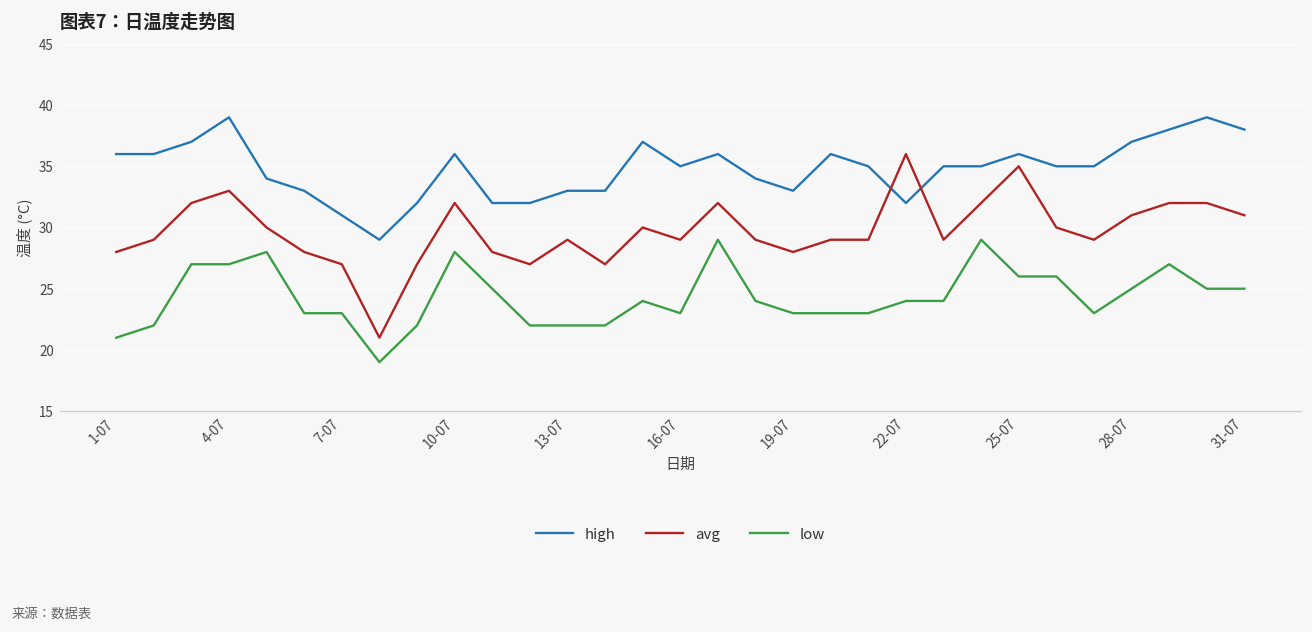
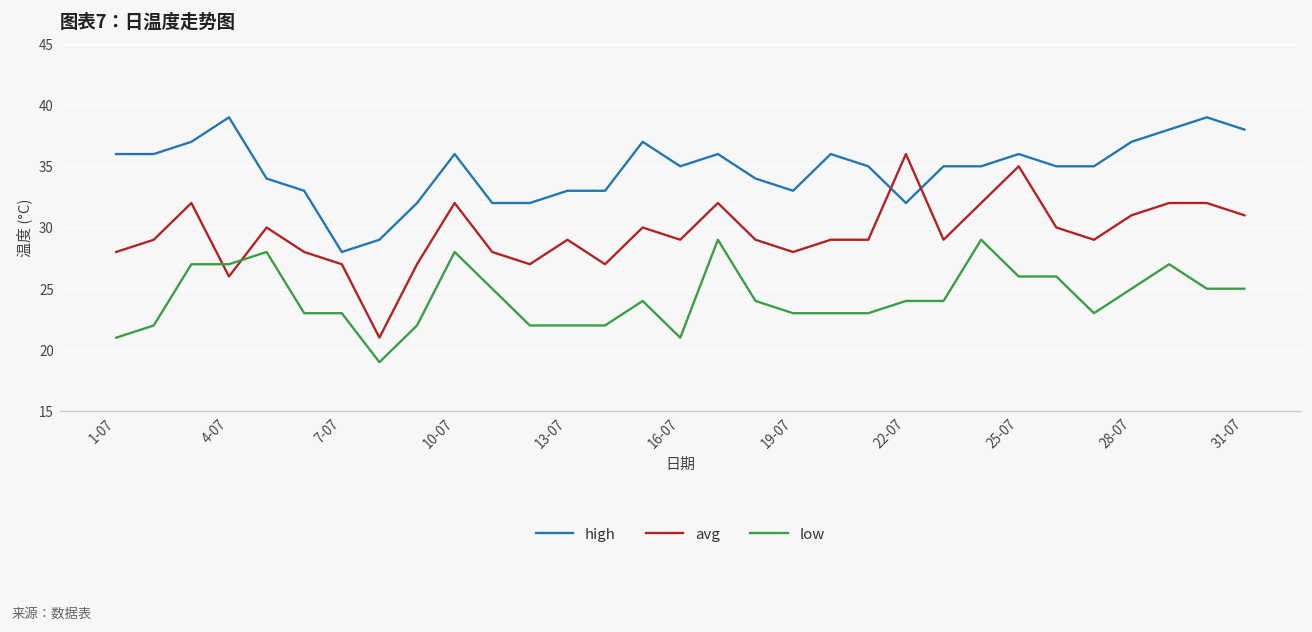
  {
    "high": {
      "1-07": 36,
      "4-07": 39,
-     "7-07": 31,
+     "7-07": 28,
      "10-07": 36,
      "13-07": 33,
      "16-07": 35,
      "19-07": 33,
      "22-07": 32,
      "25-07": 36,
      "28-07": 37,
      "31-07": 38
    },
    "avg": {
      "1-07": 28,
-     "4-07": 33,
+     "4-07": 26,
      "7-07": 27,
      "10-07": 32,
      "13-07": 29,
      "16-07": 29,
      "19-07": 28,
      "22-07": 36,
      "25-07": 35,
      "28-07": 31,
      "31-07": 31
    },
    "low": {
      "1-07": 21,
      "4-07": 27,
      "7-07": 23,
      "10-07": 28,
      "13-07": 22,
-     "16-07": 23,
+     "16-07": 21,
      "19-07": 23,
      "22-07": 24,
      "25-07": 26,
      "28-07": 25,
      "31-07": 25
    }
  }
